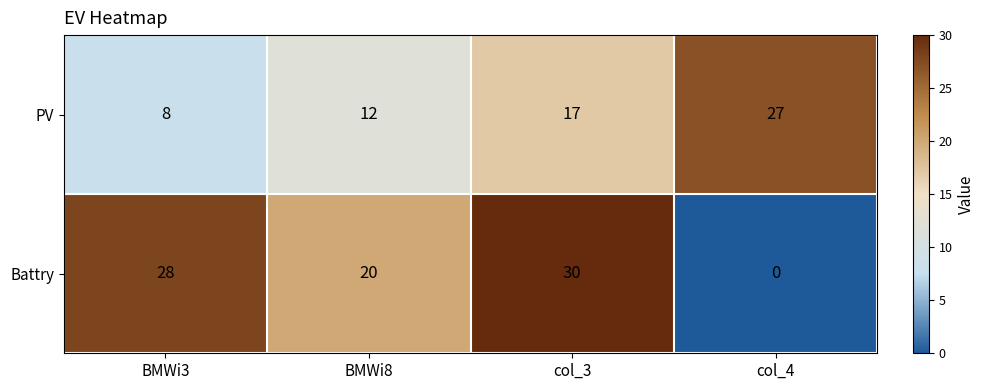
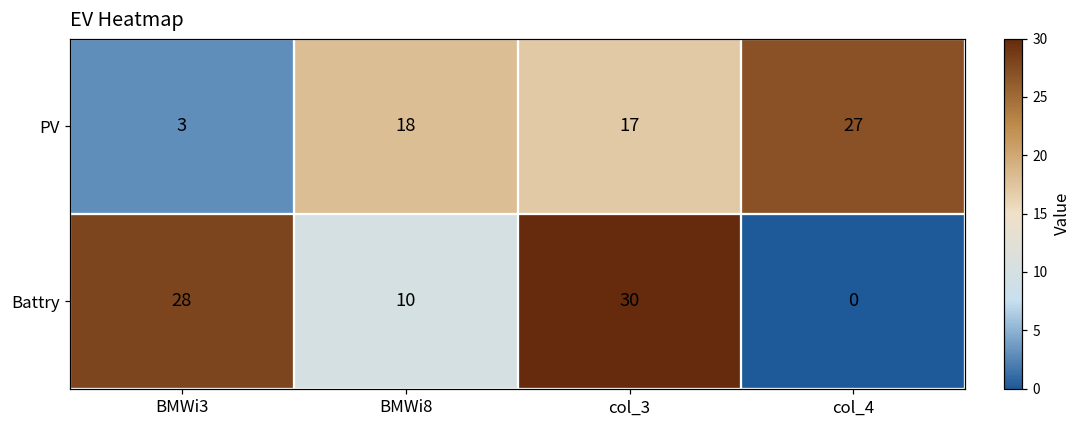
  {
    "PV": {
-     "BMWi3": 8,
-     "BMWi8": 12,
+     "BMWi3": 3,
+     "BMWi8": 18,
      "col_3": 17,
      "col_4": 27
    },
    "Battry": {
      "BMWi3": 28,
-     "BMWi8": 20,
+     "BMWi8": 10,
      "col_3": 30,
      "col_4": 0
    }
  }
